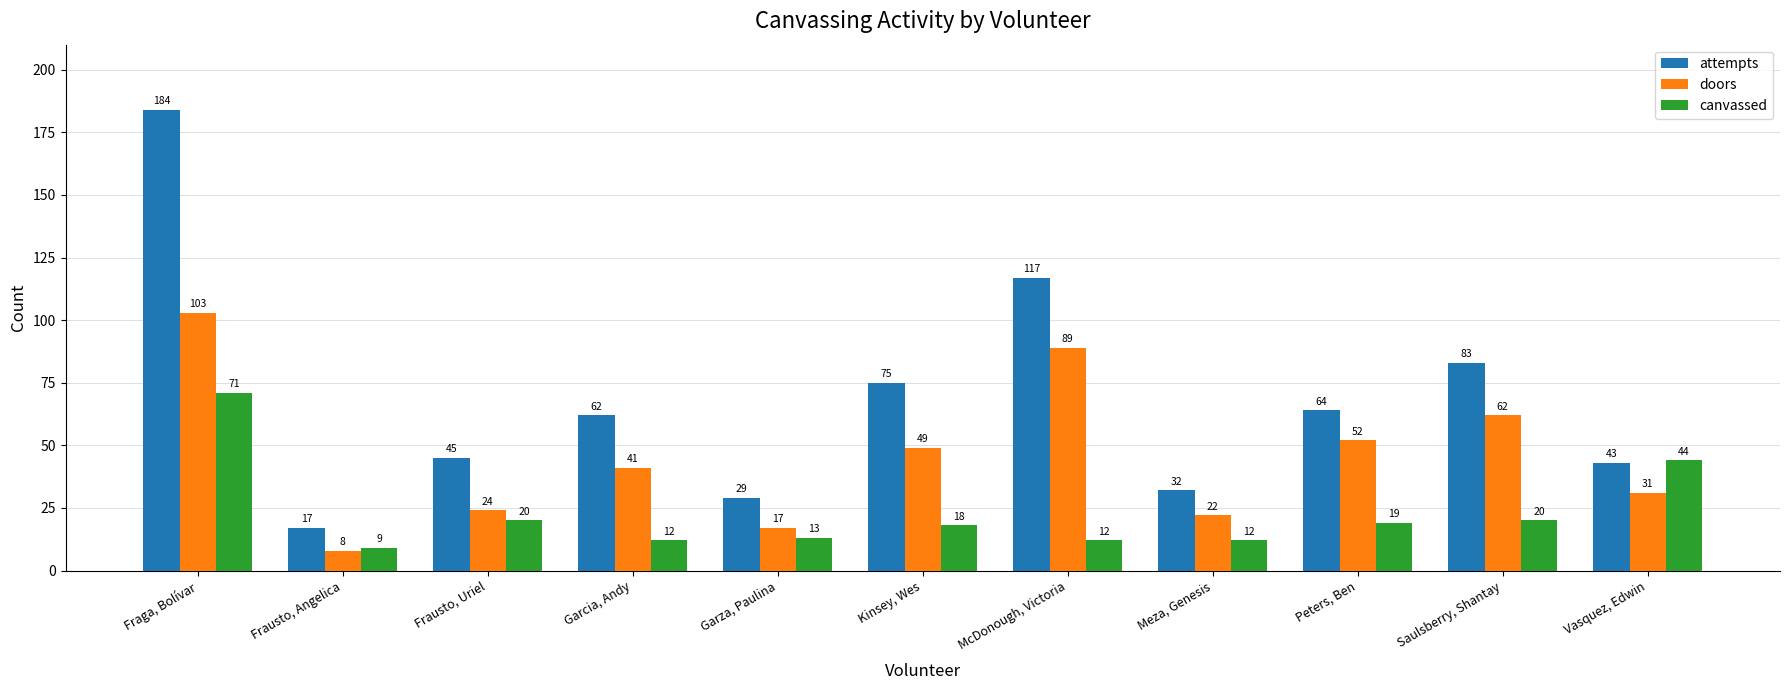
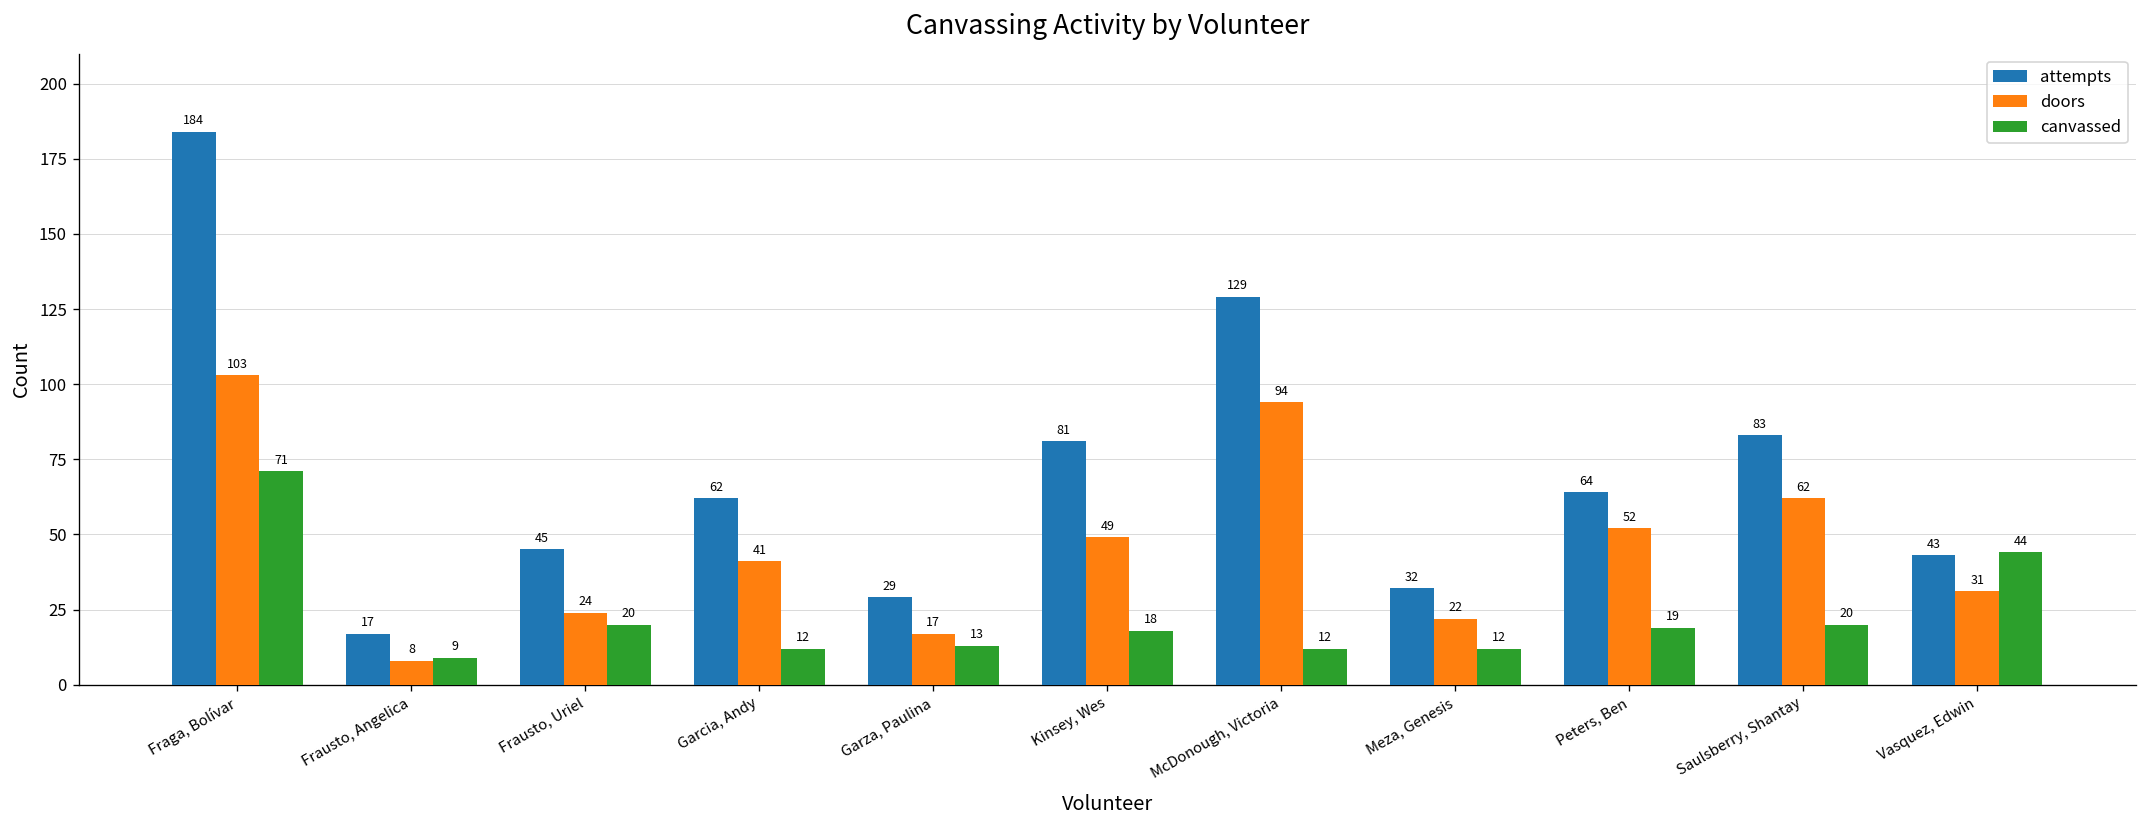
  {
    "attempts": {
      "Fraga, Bolívar": 184,
      "Frausto, Angelica": 17,
      "Frausto, Uriel": 45,
      "Garcia, Andy": 62,
      "Garza, Paulina": 29,
-     "Kinsey, Wes": 75,
-     "McDonough, Victoria": 117,
+     "Kinsey, Wes": 81,
+     "McDonough, Victoria": 129,
      "Meza, Genesis": 32,
      "Peters, Ben": 64,
      "Saulsberry, Shantay": 83,
      "Vasquez, Edwin": 43
    },
    "doors": {
      "Fraga, Bolívar": 103,
      "Frausto, Angelica": 8,
      "Frausto, Uriel": 24,
      "Garcia, Andy": 41,
      "Garza, Paulina": 17,
      "Kinsey, Wes": 49,
-     "McDonough, Victoria": 89,
+     "McDonough, Victoria": 94,
      "Meza, Genesis": 22,
      "Peters, Ben": 52,
      "Saulsberry, Shantay": 62,
      "Vasquez, Edwin": 31
    },
    "canvassed": {
      "Fraga, Bolívar": 71,
      "Frausto, Angelica": 9,
      "Frausto, Uriel": 20,
      "Garcia, Andy": 12,
      "Garza, Paulina": 13,
      "Kinsey, Wes": 18,
      "McDonough, Victoria": 12,
      "Meza, Genesis": 12,
      "Peters, Ben": 19,
      "Saulsberry, Shantay": 20,
      "Vasquez, Edwin": 44
    }
  }
